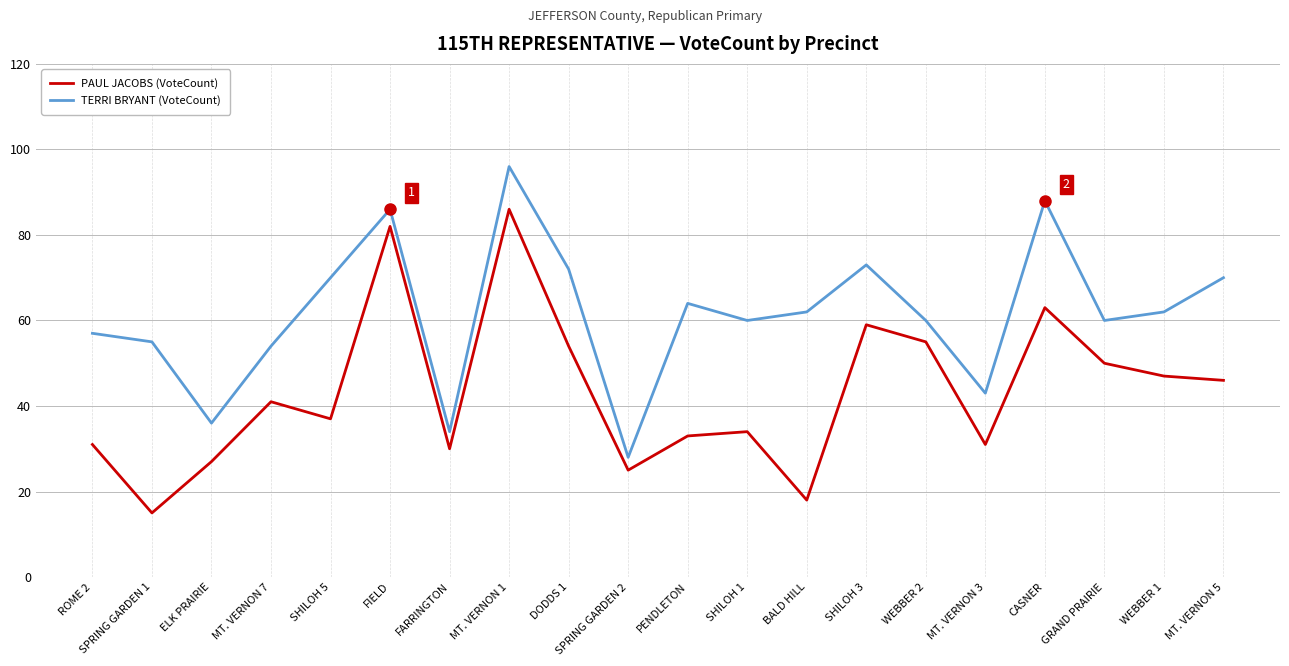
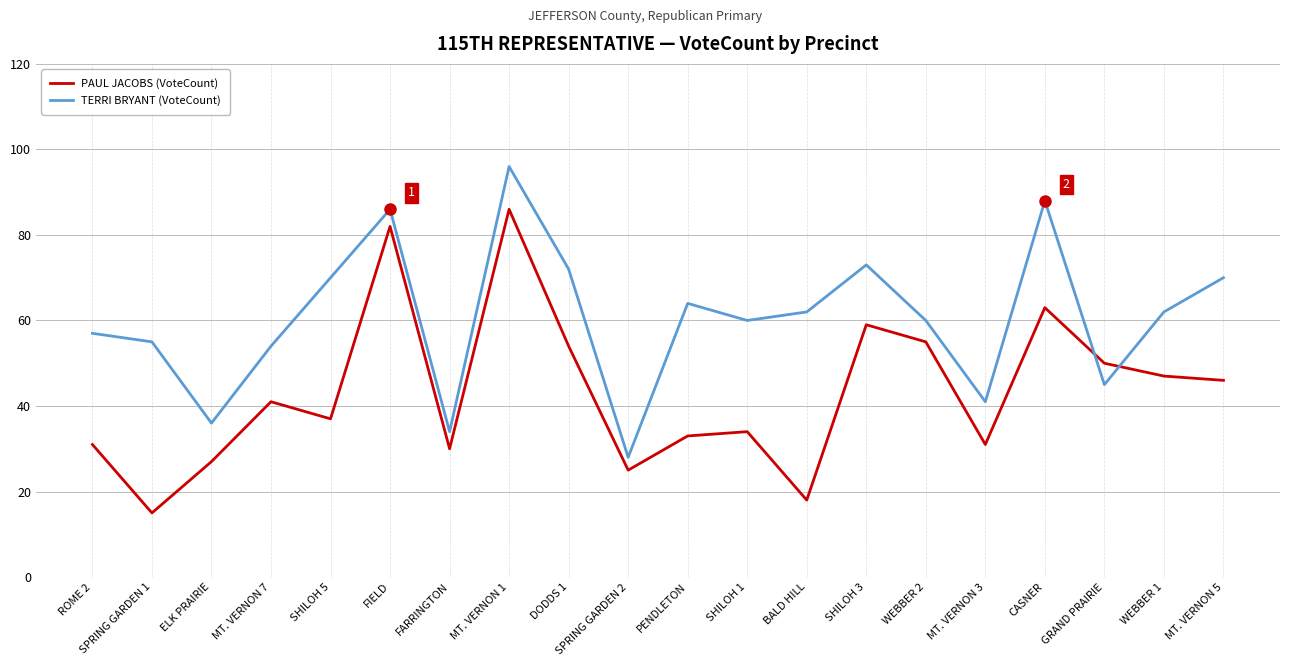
  {
    "TERRI BRYANT (VoteCount)": {
      "ROME 2": 57,
      "SPRING GARDEN 1": 55,
      "ELK PRAIRIE": 36,
      "MT. VERNON 7": 54,
      "SHILOH 5": 70,
      "FARRINGTON": 34,
      "MT. VERNON 1": 96,
      "DODDS 1": 72,
      "SPRING GARDEN 2": 28,
      "PENDLETON": 64,
      "SHILOH 1": 60,
      "BALD HILL": 62,
      "SHILOH 3": 73,
      "WEBBER 2": 60,
-     "MT. VERNON 3": 43,
-     "GRAND PRAIRIE": 60,
+     "MT. VERNON 3": 41,
+     "GRAND PRAIRIE": 45,
      "WEBBER 1": 62,
      "MT. VERNON 5": 70
    }
  }
